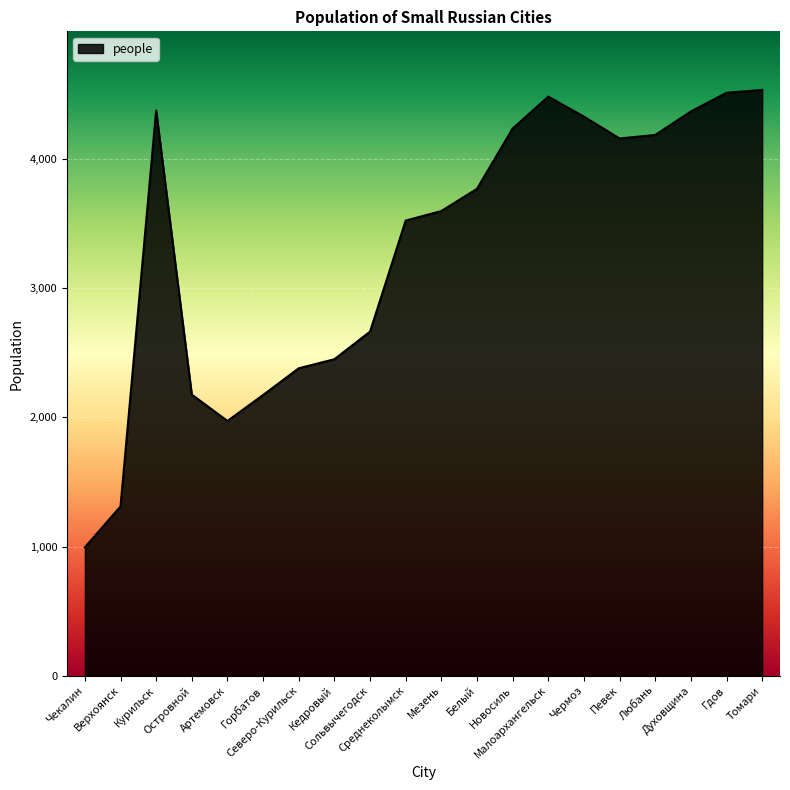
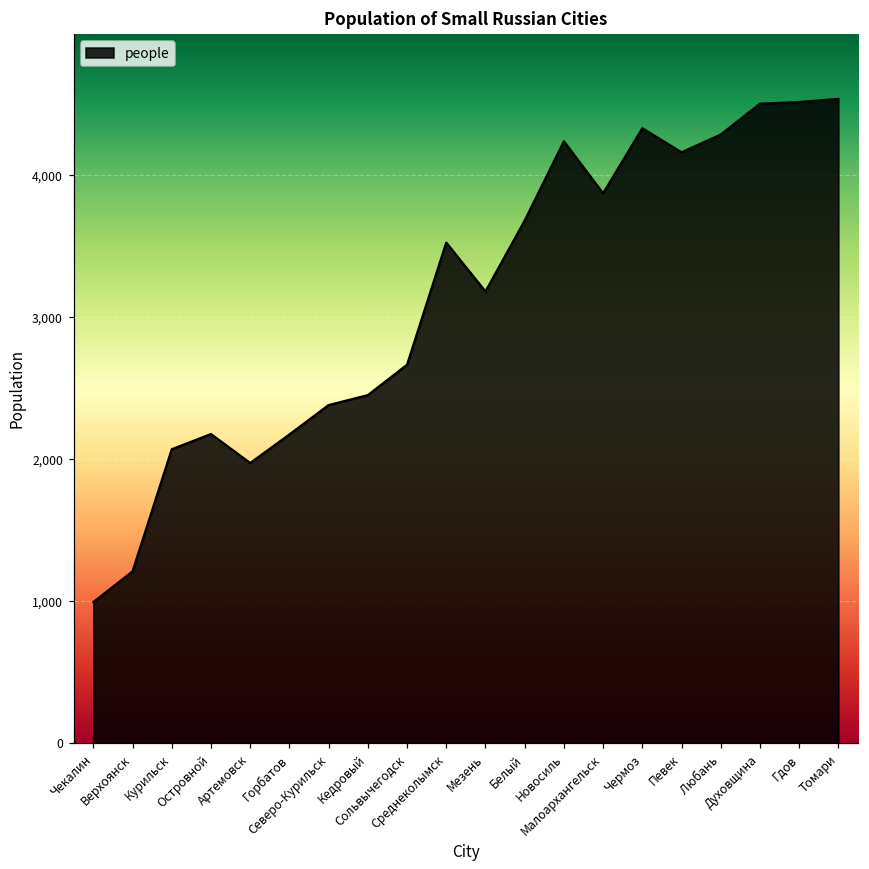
  {
    "Чекалин": "990",
-   "Верхоянск": "1,310",
-   "Курильск": "4,380",
+   "Верхоянск": "1,210",
+   "Курильск": "2,070",
    "Островной": "2,180",
    "Артемовск": "1,970",
    "Горбатов": "2,170",
    "Северо-Курильск": "2,380",
    "Кедровый": "2,450",
    "Сольвычегодск": "2,670",
    "Среднеколымск": "3,530",
-   "Мезень": "3,600",
-   "Белый": "3,770",
+   "Мезень": "3,180",
+   "Белый": "3,680",
    "Новосиль": "4,240",
-   "Малоархангельск": "4,490",
+   "Малоархангельск": "3,870",
    "Чермоз": "4,330",
    "Певек": "4,160",
-   "Любань": "4,190",
-   "Духовщина": "4,370",
+   "Любань": "4,290",
+   "Духовщина": "4,500",
    "Гдов": "4,520",
    "Томари": "4,540"
  }
